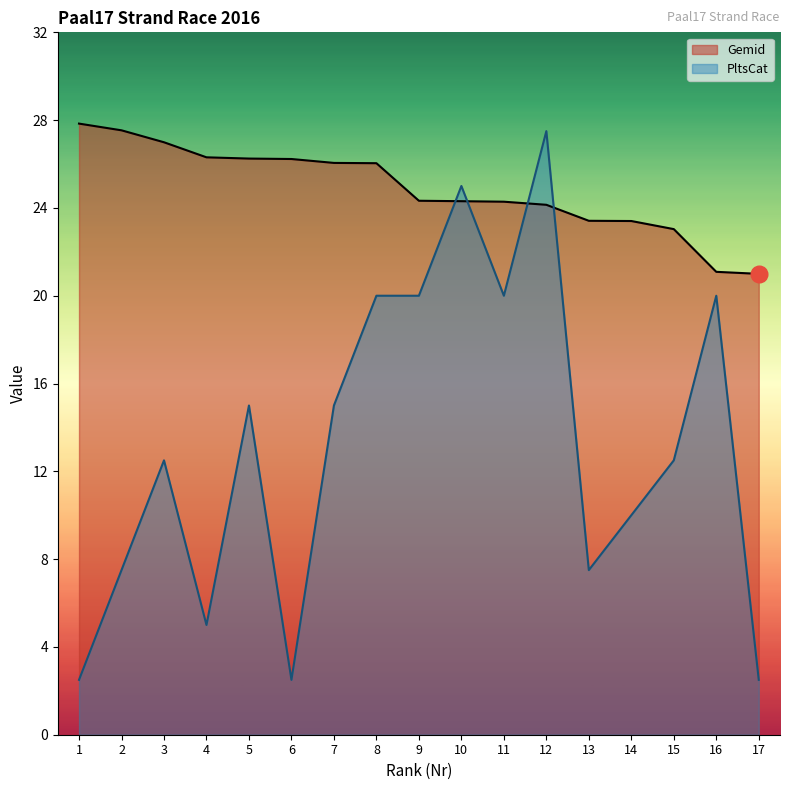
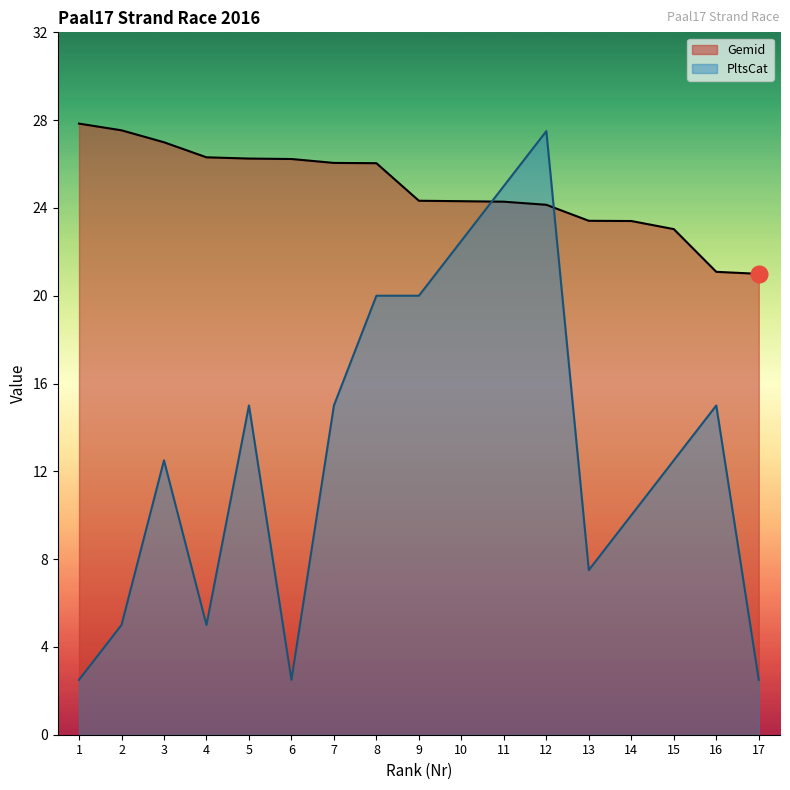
  {
    "PltsCat": {
      "1": 2.5,
-     "2": 7.5,
+     "2": 5.0,
      "3": 12.5,
      "4": 5.0,
      "5": 15.0,
      "6": 2.5,
      "7": 15.0,
      "8": 20.0,
      "9": 20.0,
-     "10": 25.0,
-     "11": 20.0,
+     "10": 22.5,
+     "11": 25.0,
      "12": 27.5,
      "13": 7.5,
      "14": 10.0,
      "15": 12.5,
-     "16": 20.0,
+     "16": 15.0,
      "17": 2.5
    }
  }
